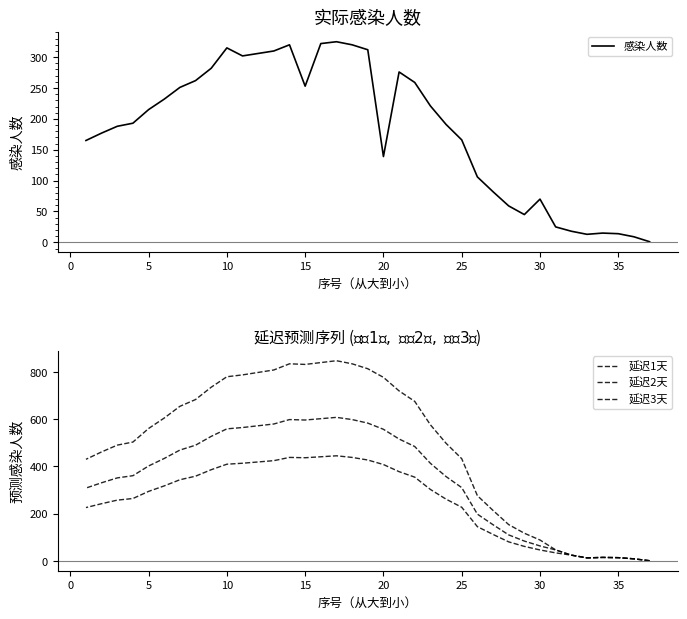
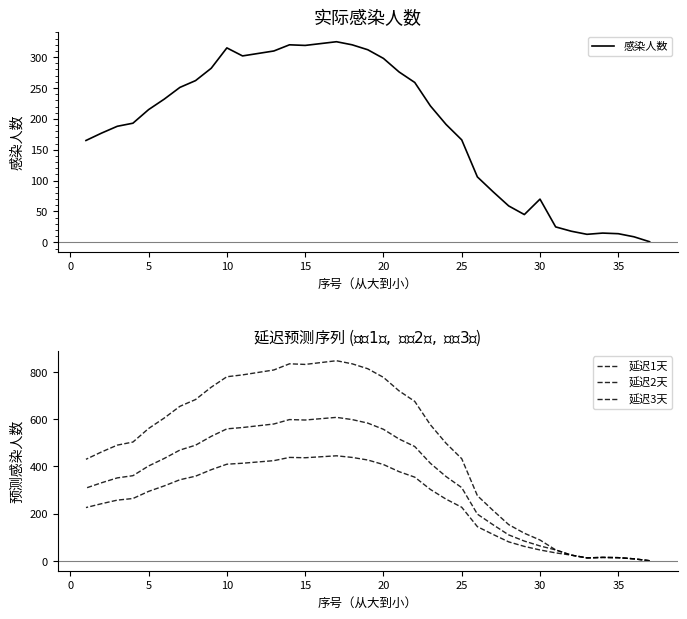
  {
    "实际感染人数": {
      "5": 220,
      "10": 320,
-     "15": 250,
-     "20": 140,
+     "15": 320,
+     "20": 300,
      "25": 170,
      "30": 70,
      "35": 10
    }
  }
